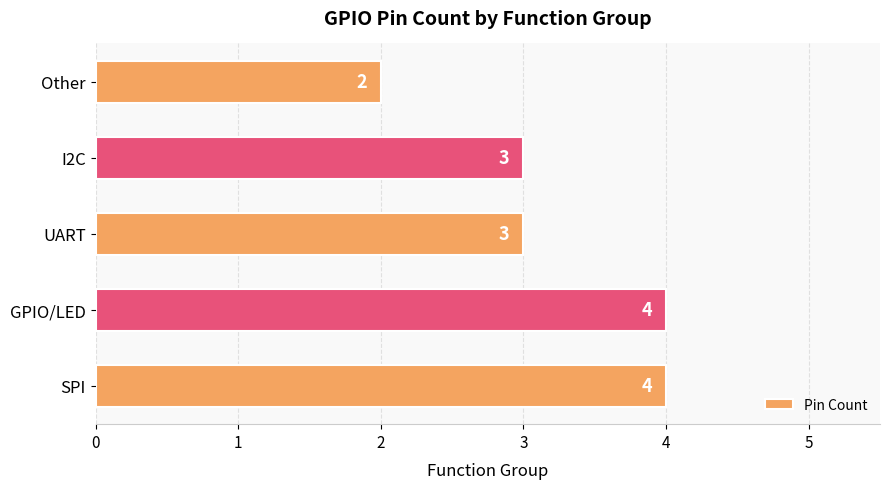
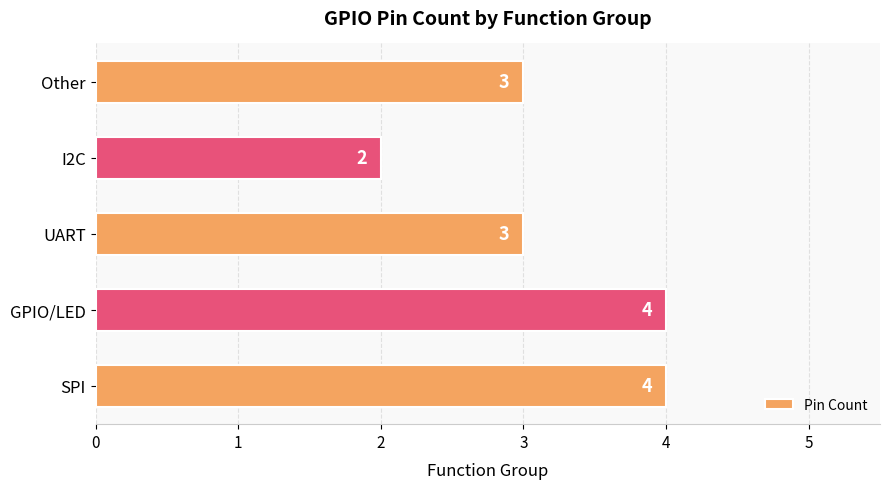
  {
-   "Other": 2,
-   "I2C": 3,
+   "Other": 3,
+   "I2C": 2,
    "UART": 3,
    "GPIO/LED": 4,
    "SPI": 4
  }
